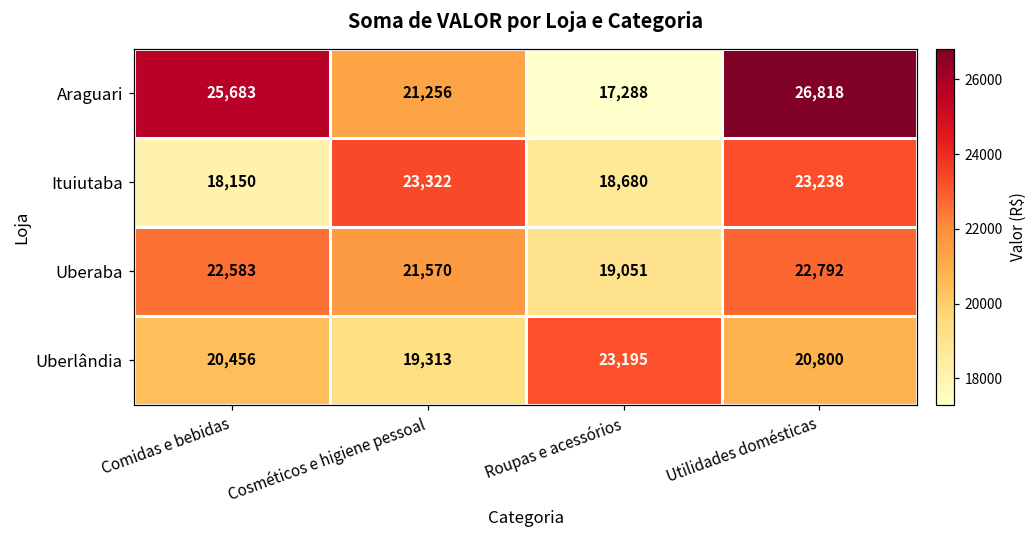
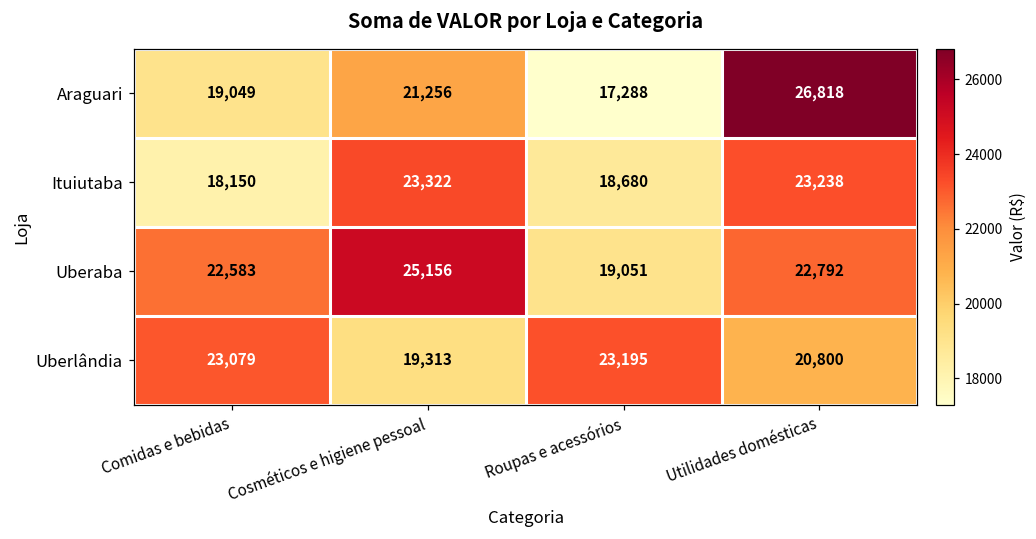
  {
    "Araguari": {
-     "Comidas e bebidas": "25,683",
+     "Comidas e bebidas": "19,049",
      "Cosméticos e higiene pessoal": "21,256",
      "Roupas e acessórios": "17,288",
      "Utilidades domésticas": "26,818"
    },
    "Ituiutaba": {
      "Comidas e bebidas": "18,150",
      "Cosméticos e higiene pessoal": "23,322",
      "Roupas e acessórios": "18,680",
      "Utilidades domésticas": "23,238"
    },
    "Uberaba": {
      "Comidas e bebidas": "22,583",
-     "Cosméticos e higiene pessoal": "21,570",
+     "Cosméticos e higiene pessoal": "25,156",
      "Roupas e acessórios": "19,051",
      "Utilidades domésticas": "22,792"
    },
    "Uberlândia": {
-     "Comidas e bebidas": "20,456",
+     "Comidas e bebidas": "23,079",
      "Cosméticos e higiene pessoal": "19,313",
      "Roupas e acessórios": "23,195",
      "Utilidades domésticas": "20,800"
    }
  }
